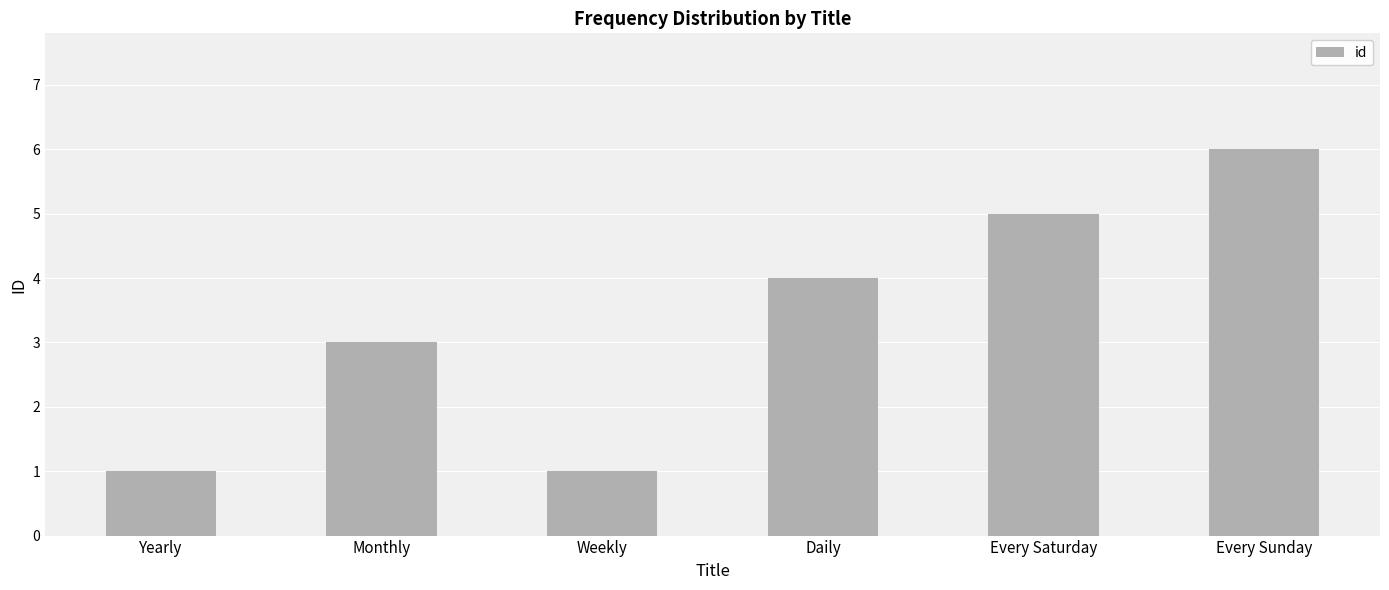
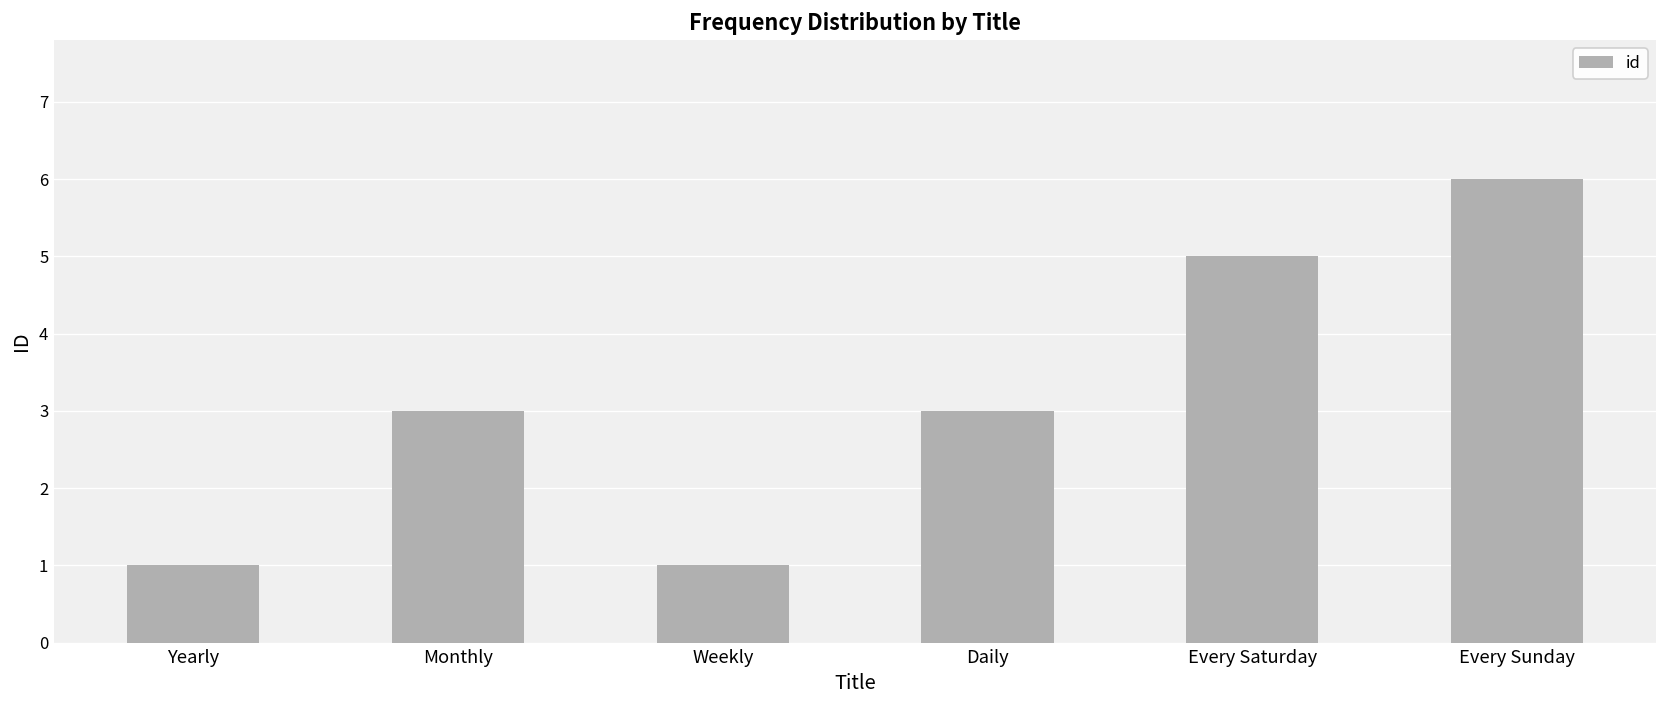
  {
    "Yearly": 1,
    "Monthly": 3,
    "Weekly": 1,
-   "Daily": 4,
+   "Daily": 3,
    "Every Saturday": 5,
    "Every Sunday": 6
  }
